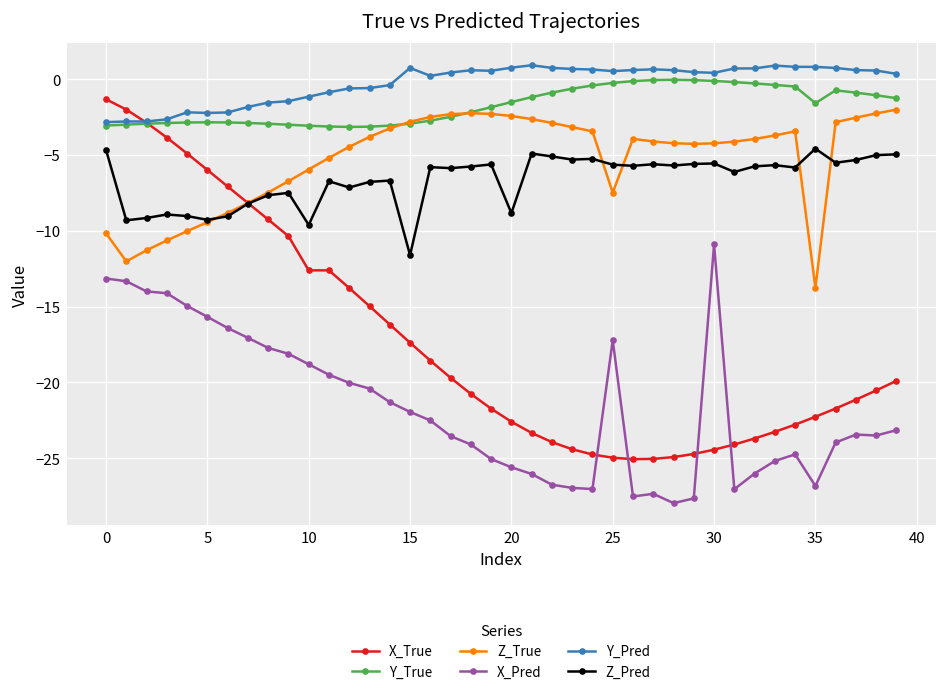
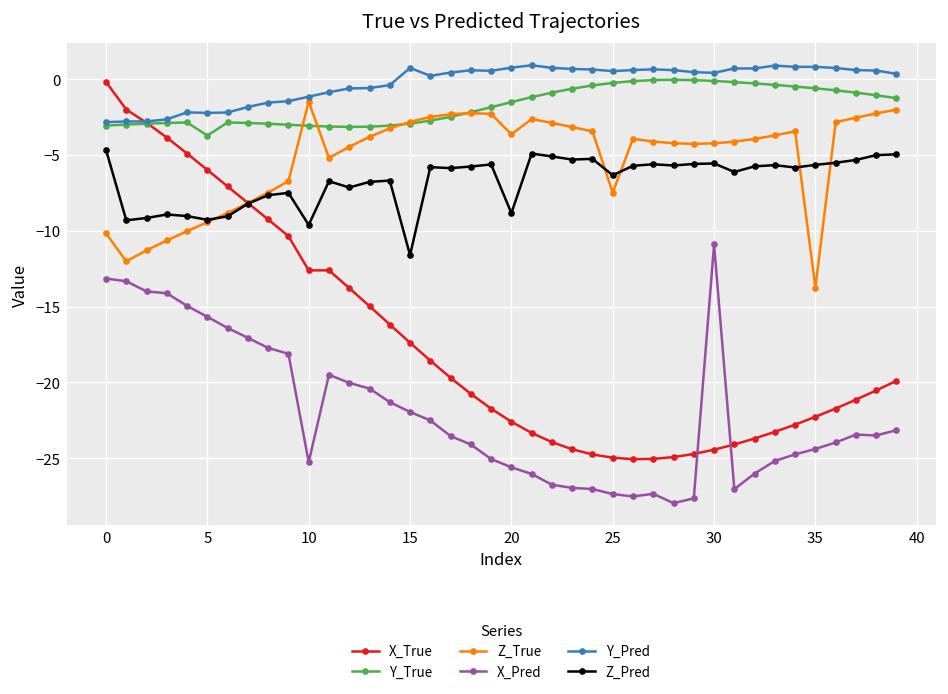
  {
    "X_True": {
-     "0": -1.3,
+     "0": -0.2,
      "5": -6.0,
      "10": -12.6,
      "15": -17.4,
      "20": -22.6,
      "25": -25.0,
      "30": -24.4,
      "35": -22.3
    },
    "Y_True": {
      "0": -3.1,
-     "5": -2.8,
+     "5": -3.7,
      "10": -3.1,
      "20": -1.5,
      "25": -0.3,
      "30": -0.1,
-     "35": -1.6
+     "35": -0.6
    },
    "Z_True": {
      "0": -10.2,
-     "10": -6.0,
-     "20": -2.4,
+     "10": -1.5,
+     "20": -3.6,
      "25": -7.5,
      "30": -4.2,
      "35": -13.8
    },
    "X_Pred": {
      "0": -13.1,
      "5": -15.7,
-     "10": -18.8,
+     "10": -25.3,
      "15": -21.9,
      "20": -25.6,
-     "25": -17.2,
+     "25": -27.4,
      "30": -10.9,
-     "35": -26.8
+     "35": -24.4
    },
    "Y_Pred": {
      "0": -2.8,
      "5": -2.2,
      "10": -1.2,
      "15": 0.7,
      "20": 0.8,
      "25": 0.5,
      "30": 0.4,
      "35": 0.8
    },
    "Z_Pred": {
      "0": -4.7,
      "10": -9.6,
      "15": -11.6,
      "20": -8.8,
-     "25": -5.6,
+     "25": -6.3,
      "30": -5.6,
-     "35": -4.6
+     "35": -5.7
    }
  }
